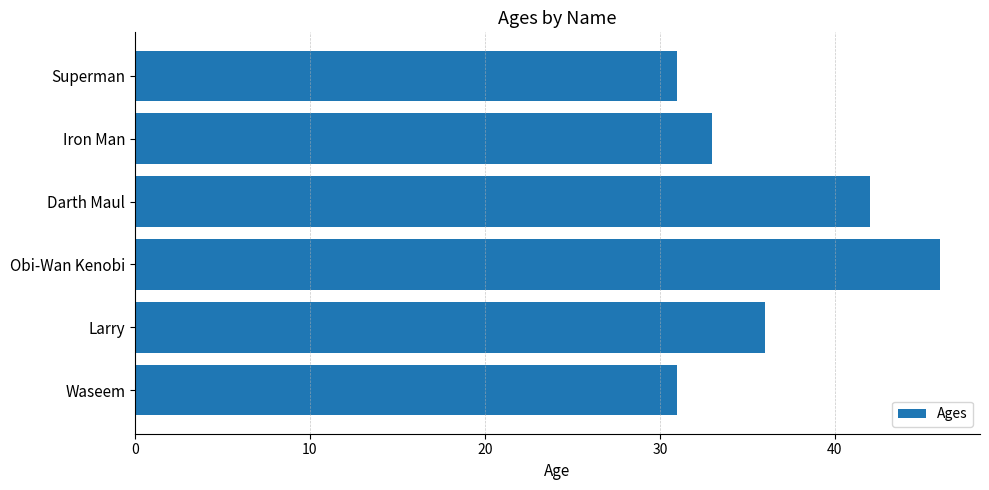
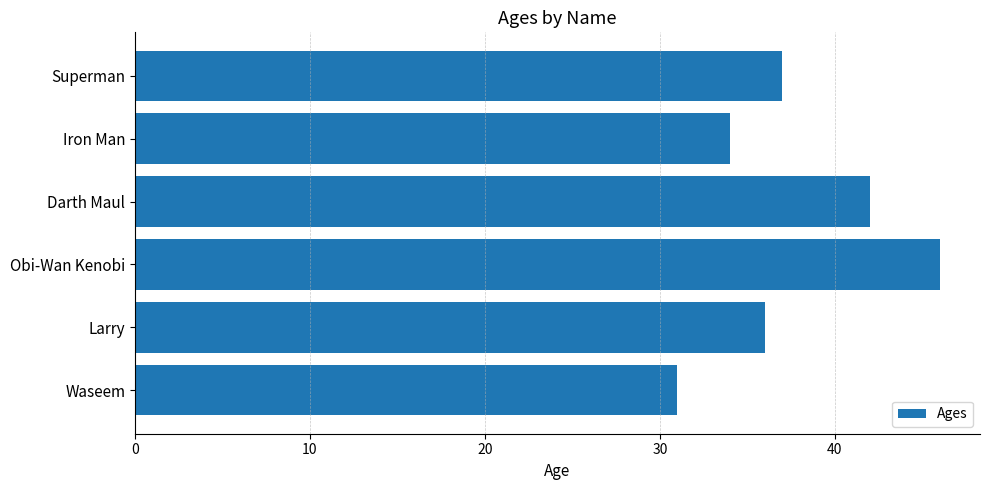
  {
-   "Superman": 31,
-   "Iron Man": 33,
+   "Superman": 37,
+   "Iron Man": 34,
    "Darth Maul": 42,
    "Obi-Wan Kenobi": 46,
    "Larry": 36,
    "Waseem": 31
  }
